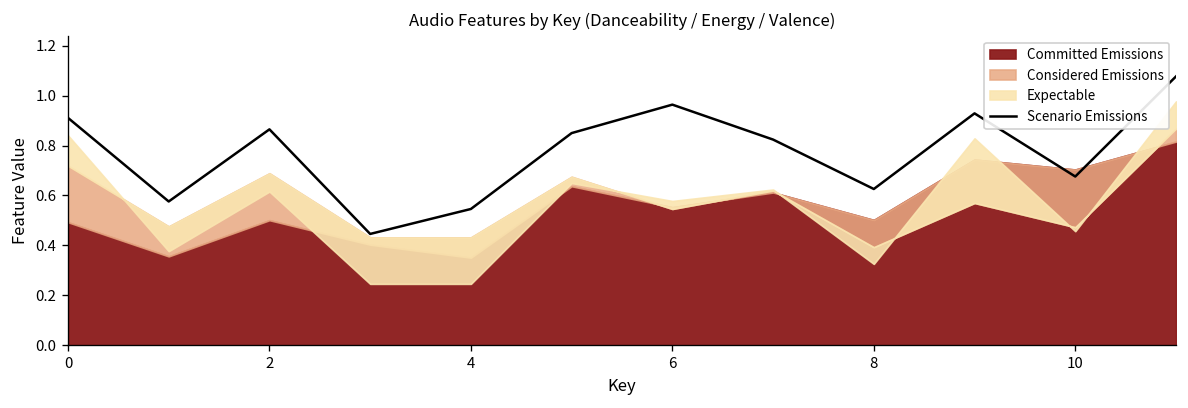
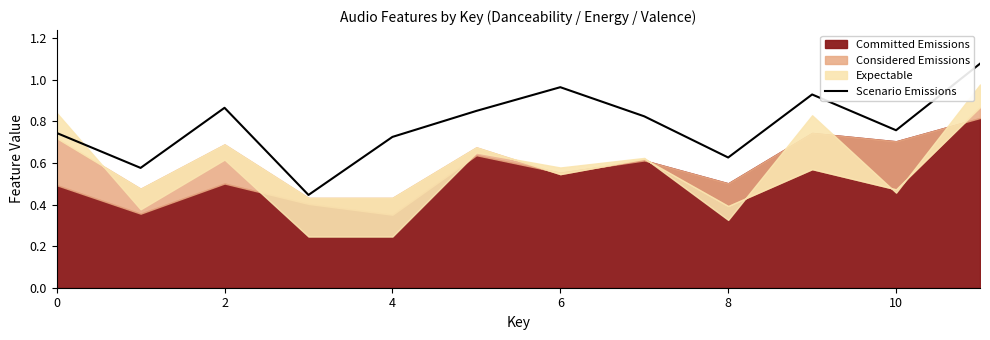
  {
    "Scenario Emissions": {
-     "0": 0.91,
+     "0": 0.74,
      "2": 0.87,
-     "4": 0.55,
+     "4": 0.73,
      "6": 0.96,
      "8": 0.63,
-     "10": 0.68
+     "10": 0.76
    },
    "Committed Emissions": {
      "0": 0.49,
      "2": 0.50,
      "4": 0.35
    }
  }
